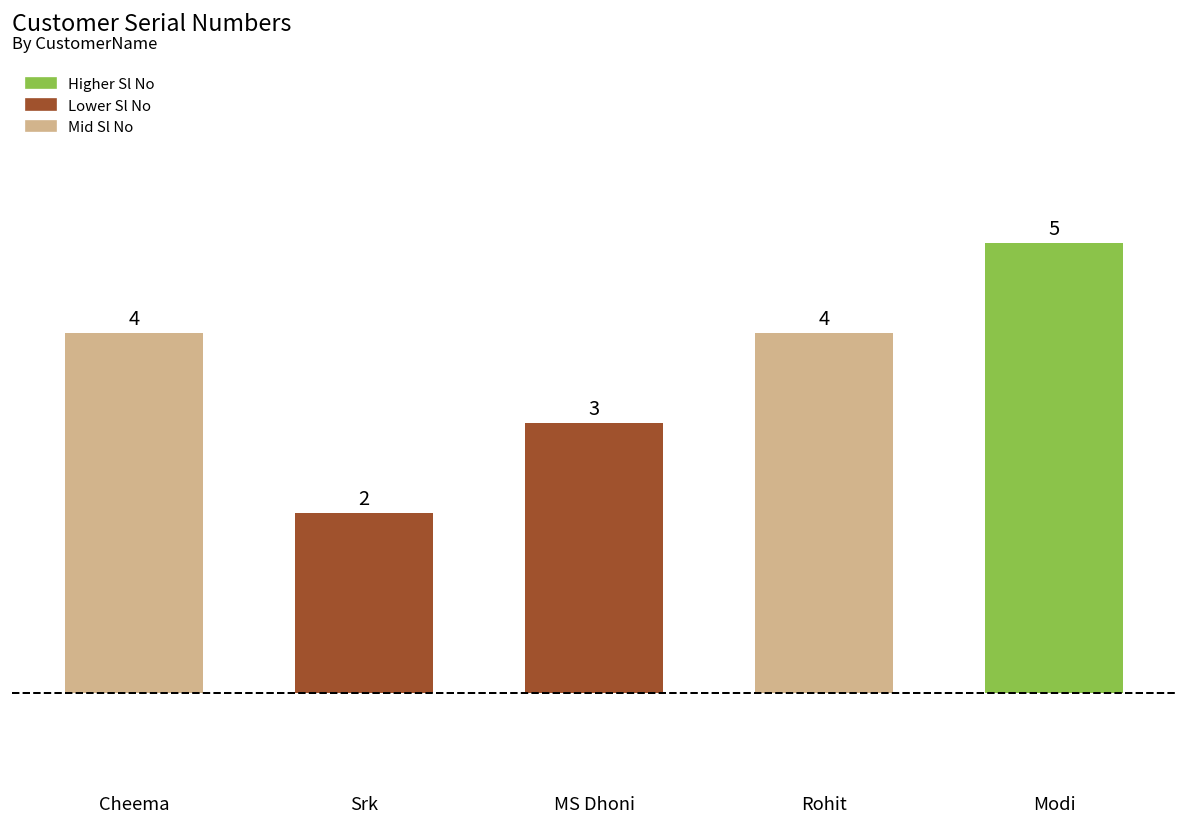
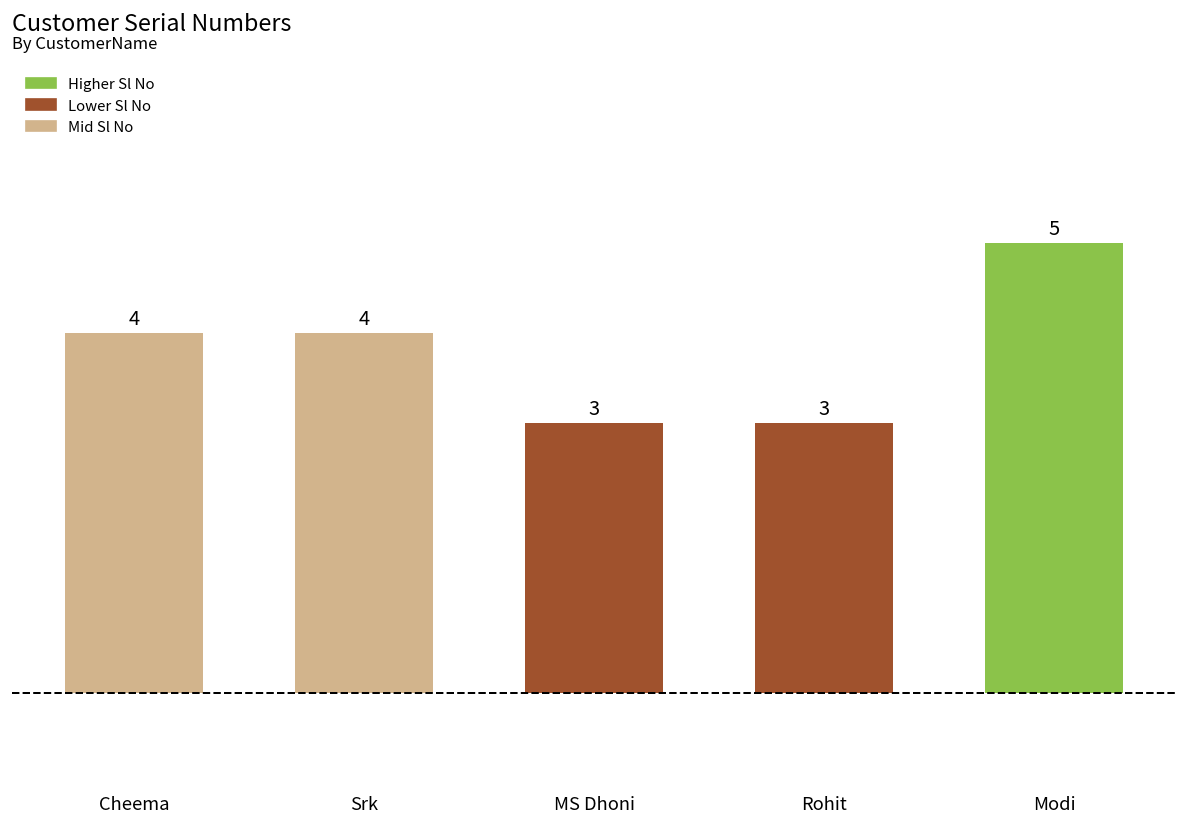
  {
    "Cheema": 4,
-   "Srk": 2,
+   "Srk": 4,
    "MS Dhoni": 3,
-   "Rohit": 4,
+   "Rohit": 3,
    "Modi": 5
  }
